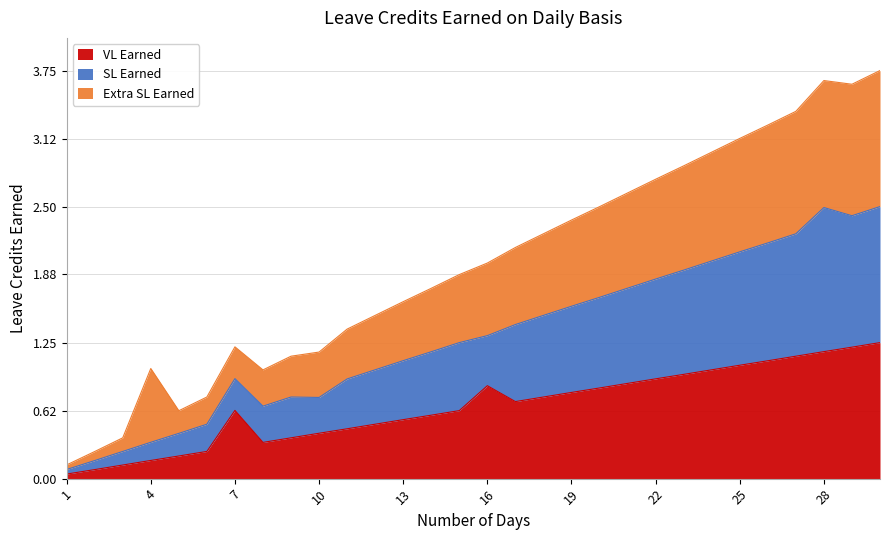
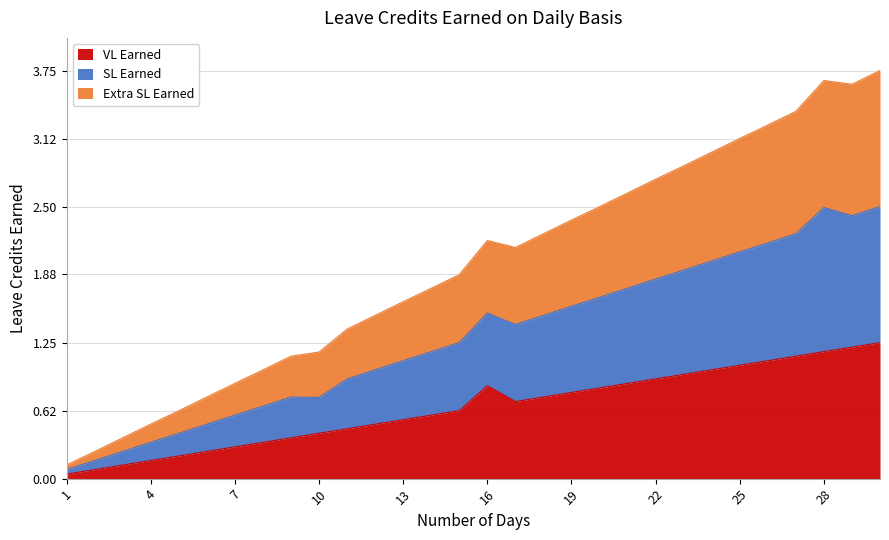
  {
    "VL Earned": {
      "1": 0.04,
      "4": 0.17,
-     "7": 0.63,
+     "7": 0.29,
      "10": 0.42,
      "13": 0.54,
      "16": 0.85,
      "19": 0.79,
      "22": 0.92,
      "25": 1.04,
      "28": 1.17
    },
    "SL Earned": {
      "1": 0.04,
      "4": 0.17,
      "7": 0.29,
      "10": 0.33,
      "13": 0.54,
-     "16": 0.46,
+     "16": 0.67,
      "19": 0.79,
      "22": 0.92,
      "25": 1.04,
      "28": 1.32
    },
    "Extra SL Earned": {
      "1": 0.04,
-     "4": 0.68,
+     "4": 0.17,
      "7": 0.29,
      "10": 0.42,
      "13": 0.54,
      "16": 0.67,
      "19": 0.79,
      "22": 0.92,
      "25": 1.04,
      "28": 1.17
    }
  }
